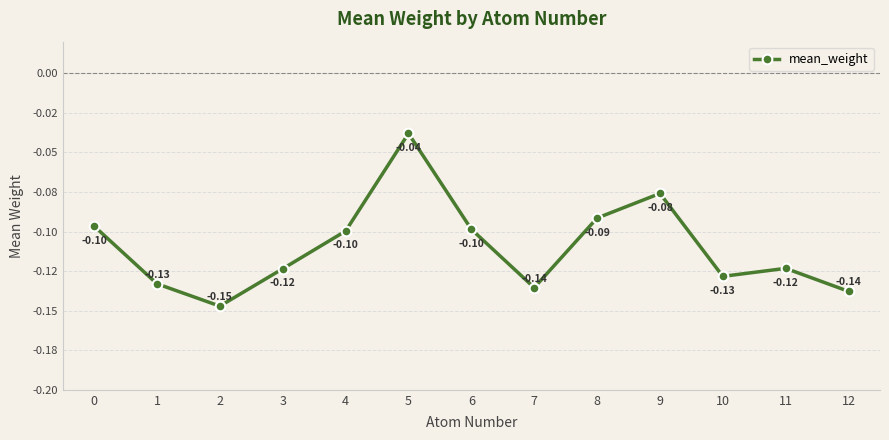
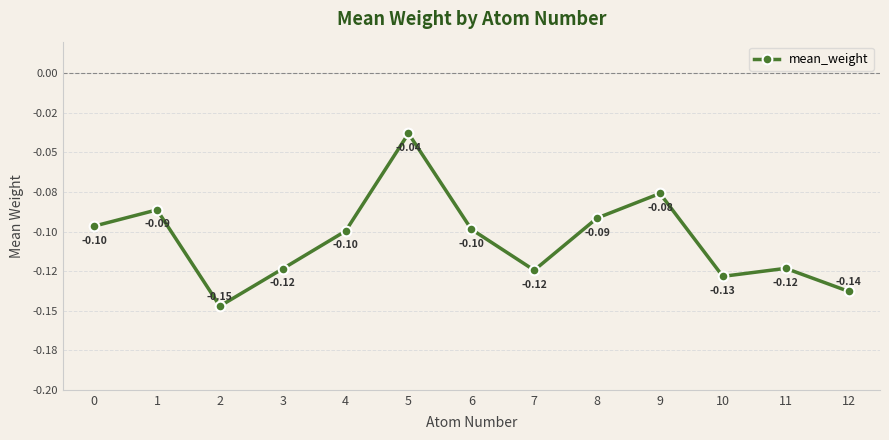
  {
    "0": -0.10,
-   "1": -0.13,
+   "1": -0.09,
    "2": -0.15,
    "3": -0.12,
    "4": -0.10,
    "5": -0.04,
    "6": -0.10,
-   "7": -0.14,
+   "7": -0.12,
    "8": -0.09,
    "9": -0.08,
    "10": -0.13,
    "11": -0.12,
    "12": -0.14
  }
